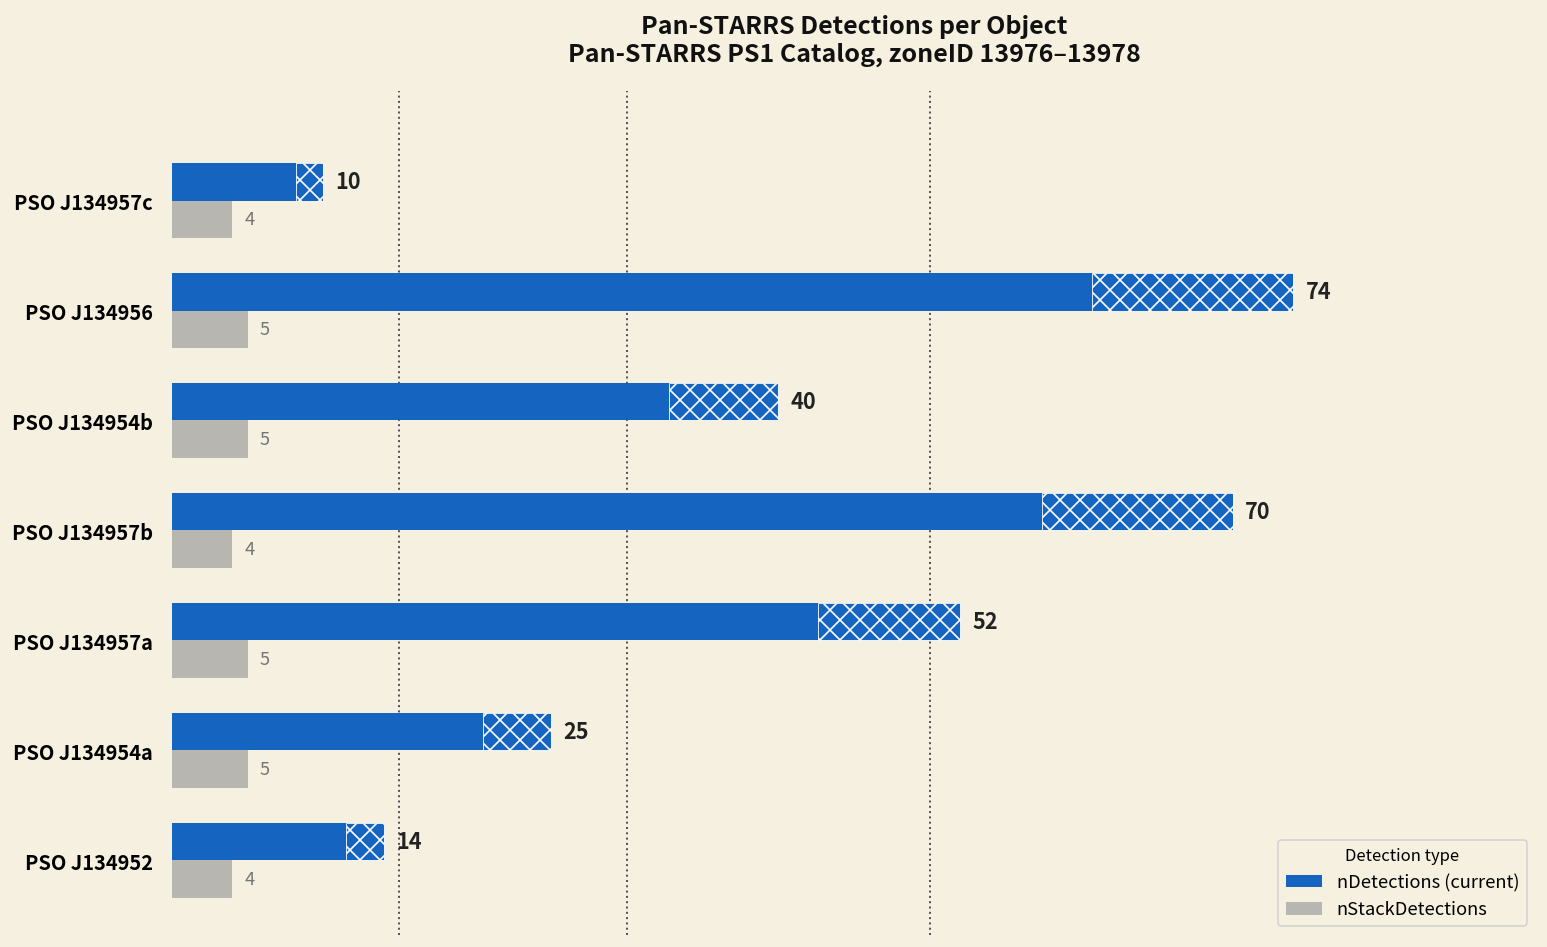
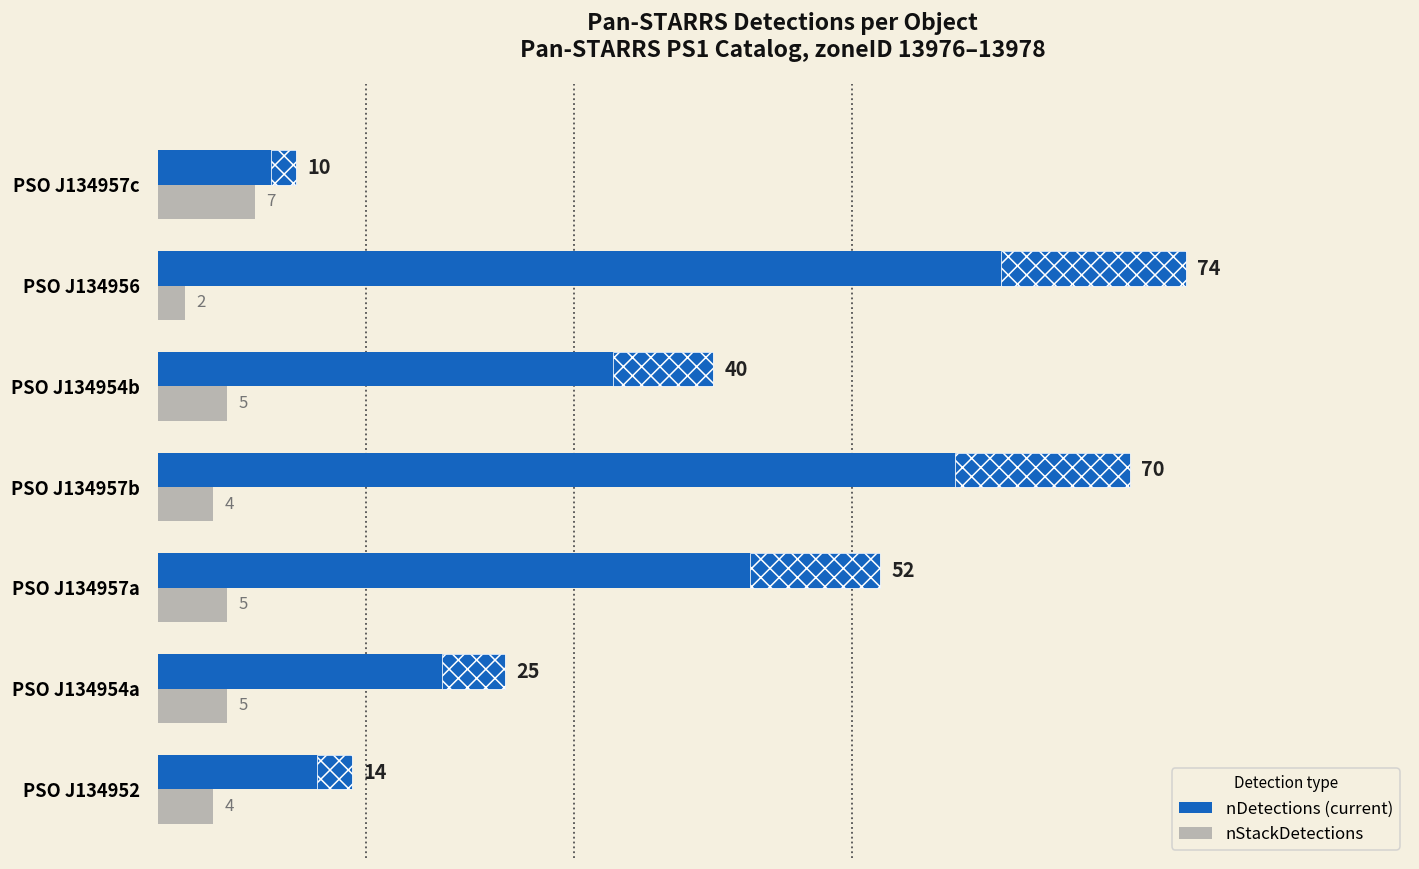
  {
    "nStackDetections": {
-     "PSO J134957c": 4,
-     "PSO J134956": 5,
+     "PSO J134957c": 7,
+     "PSO J134956": 2,
      "PSO J134954b": 5,
      "PSO J134957b": 4,
      "PSO J134957a": 5,
      "PSO J134954a": 5,
      "PSO J134952": 4
    }
  }
